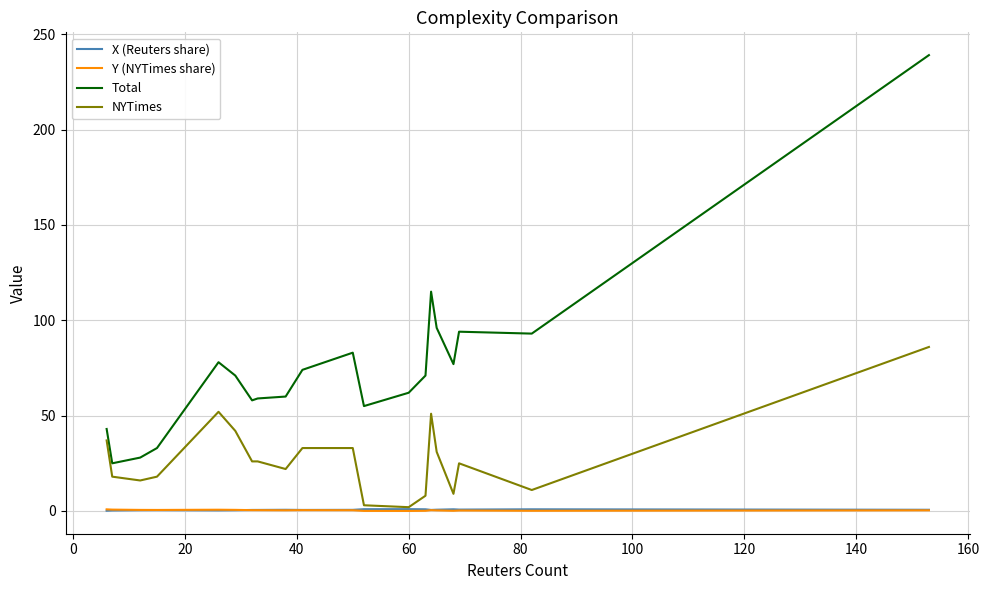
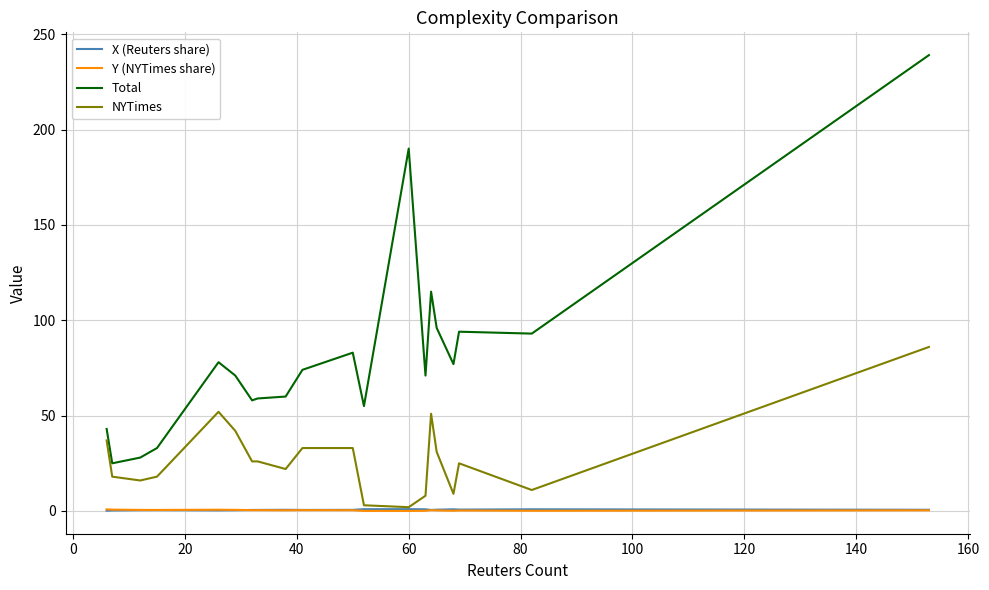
  {
    "Total": {
-     "60": 62
+     "60": 190
    }
  }
